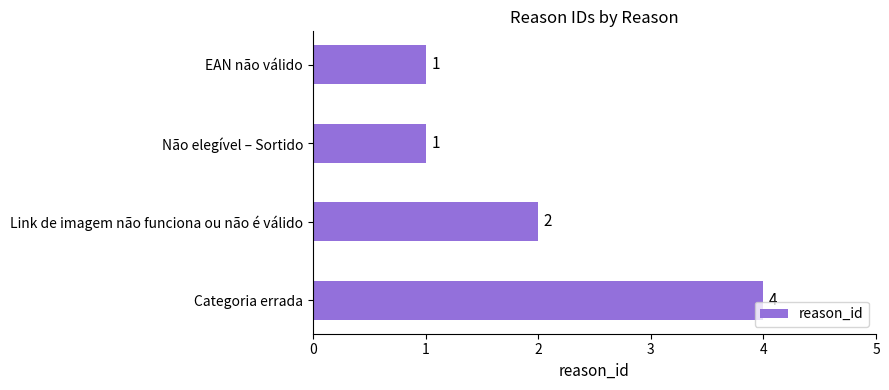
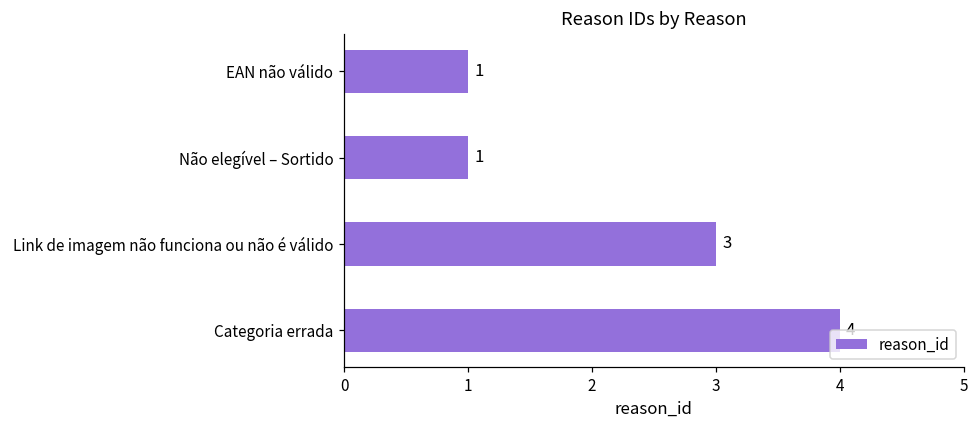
  {
    "EAN não válido": 1,
    "Não elegível – Sortido": 1,
-   "Link de imagem não funciona ou não é válido": 2
+   "Link de imagem não funciona ou não é válido": 3
  }
